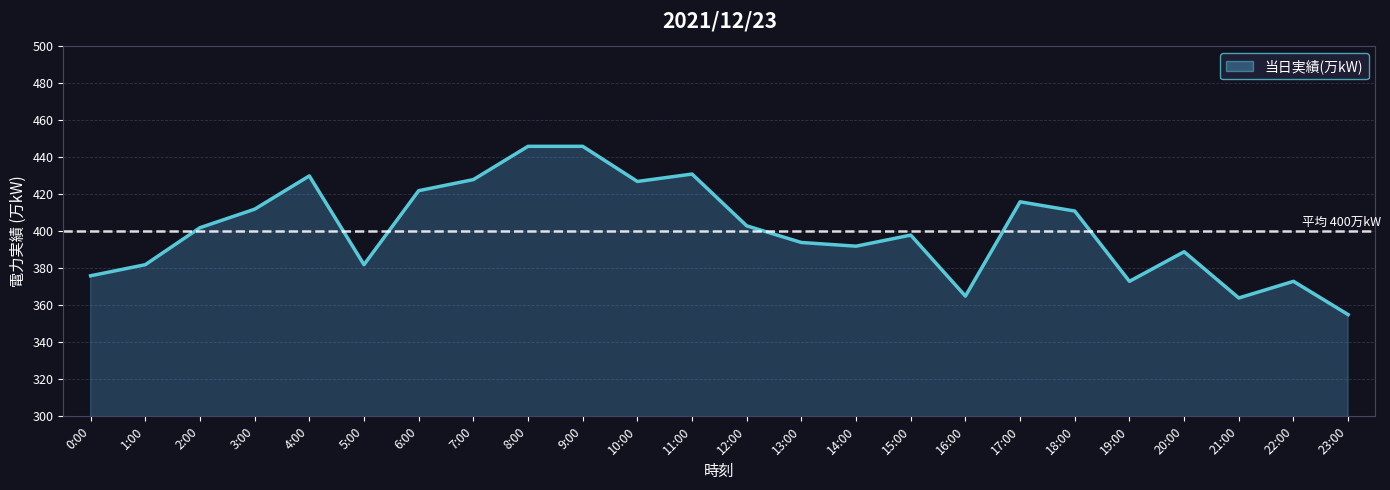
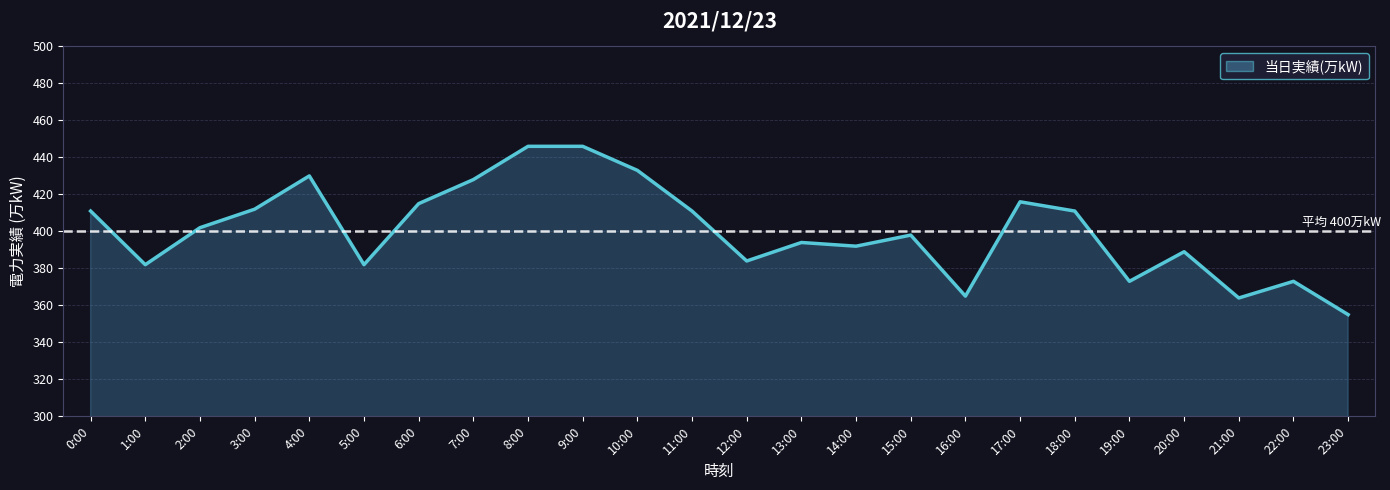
  {
-   "0:00": 376,
+   "0:00": 411,
    "1:00": 382,
    "2:00": 402,
    "3:00": 412,
    "4:00": 430,
    "5:00": 382,
-   "6:00": 422,
+   "6:00": 415,
    "7:00": 428,
    "8:00": 446,
    "9:00": 446,
-   "10:00": 427,
-   "11:00": 431,
-   "12:00": 403,
+   "10:00": 433,
+   "11:00": 411,
+   "12:00": 384,
    "13:00": 394,
    "14:00": 392,
    "15:00": 398,
    "16:00": 365,
    "17:00": 416,
    "18:00": 411,
    "19:00": 373,
    "20:00": 389,
    "21:00": 364,
    "22:00": 373,
    "23:00": 355
  }
